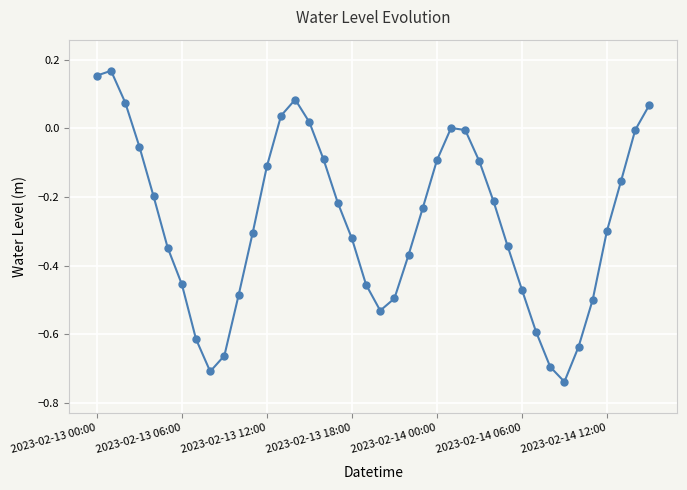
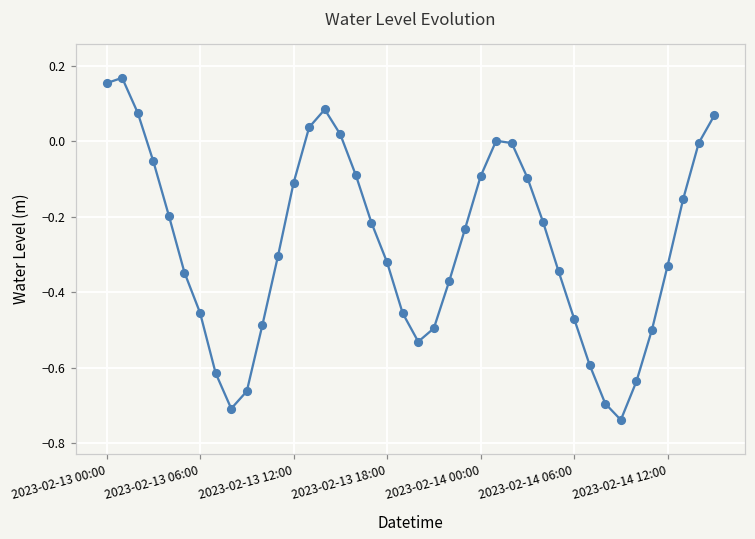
  {
    "2023-02-13 00:00": 0.15,
    "2023-02-13 06:00": -0.45,
    "2023-02-13 12:00": -0.11,
    "2023-02-13 18:00": -0.32,
    "2023-02-14 00:00": -0.09,
    "2023-02-14 06:00": -0.47,
-   "2023-02-14 12:00": -0.30
+   "2023-02-14 12:00": -0.33
  }
